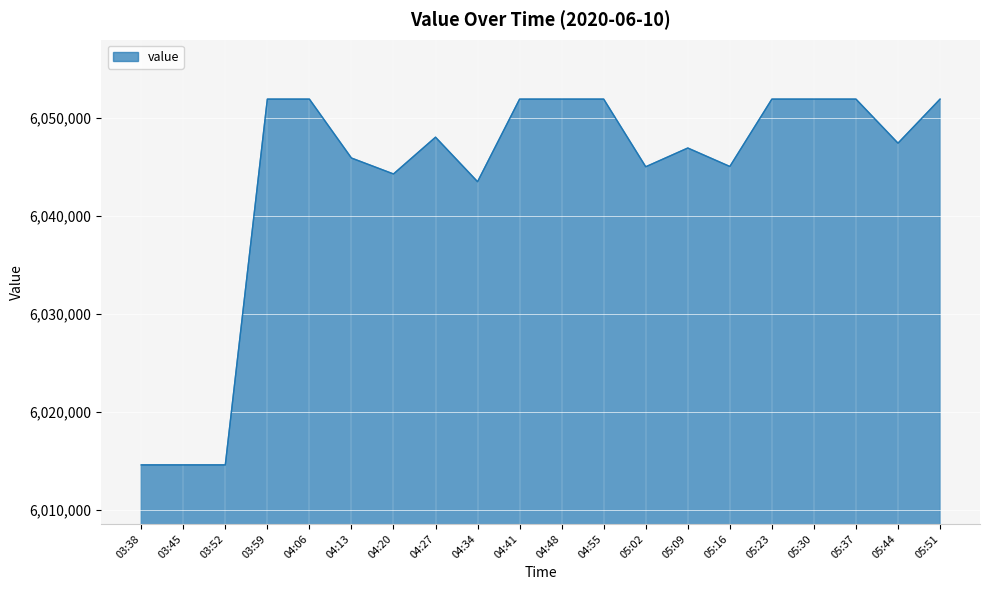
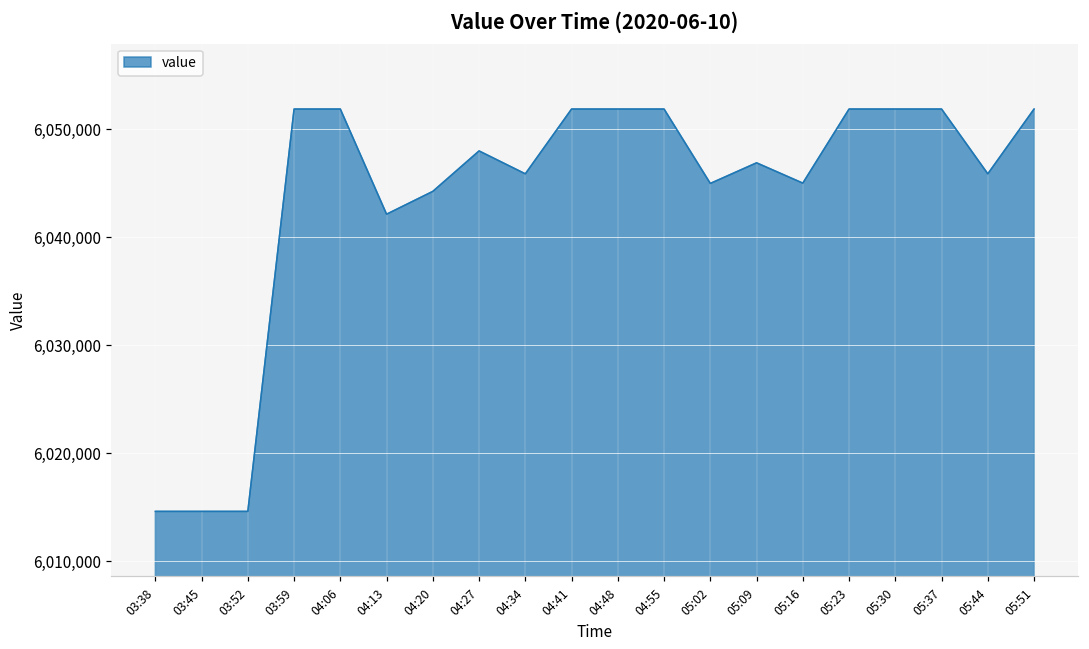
  {
    "03:38": "6,015,000",
    "03:45": "6,015,000",
    "03:52": "6,015,000",
    "03:59": "6,052,000",
    "04:06": "6,052,000",
-   "04:13": "6,046,000",
+   "04:13": "6,042,000",
    "04:20": "6,044,000",
    "04:27": "6,048,000",
-   "04:34": "6,043,000",
+   "04:34": "6,046,000",
    "04:41": "6,052,000",
    "04:48": "6,052,000",
    "04:55": "6,052,000",
    "05:02": "6,045,000",
    "05:09": "6,047,000",
    "05:16": "6,045,000",
    "05:23": "6,052,000",
    "05:30": "6,052,000",
    "05:37": "6,052,000",
-   "05:44": "6,047,000",
+   "05:44": "6,046,000",
    "05:51": "6,052,000"
  }
